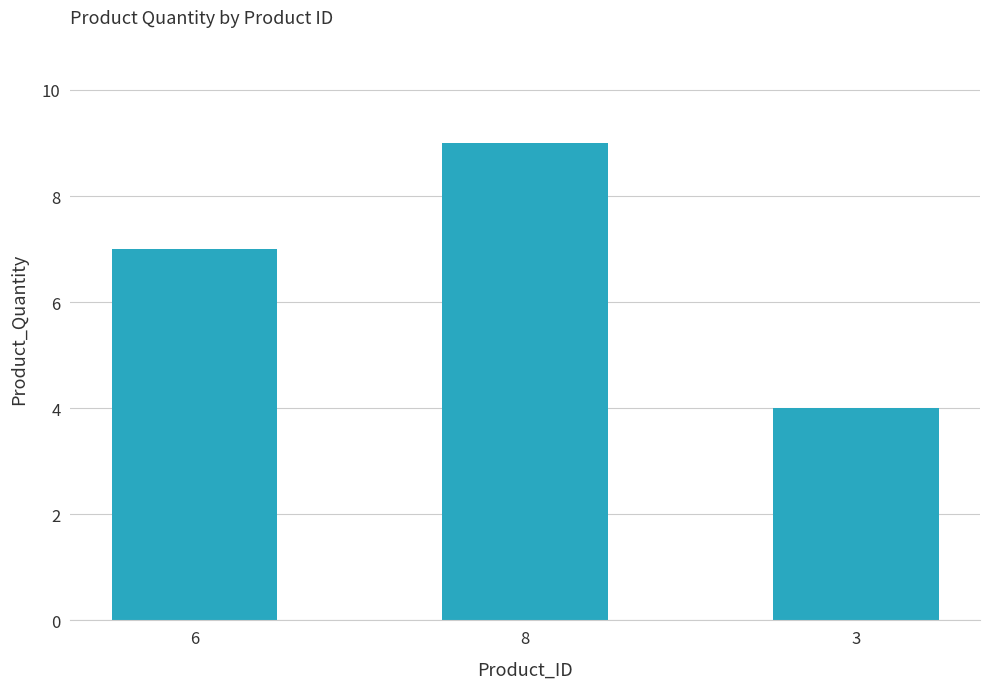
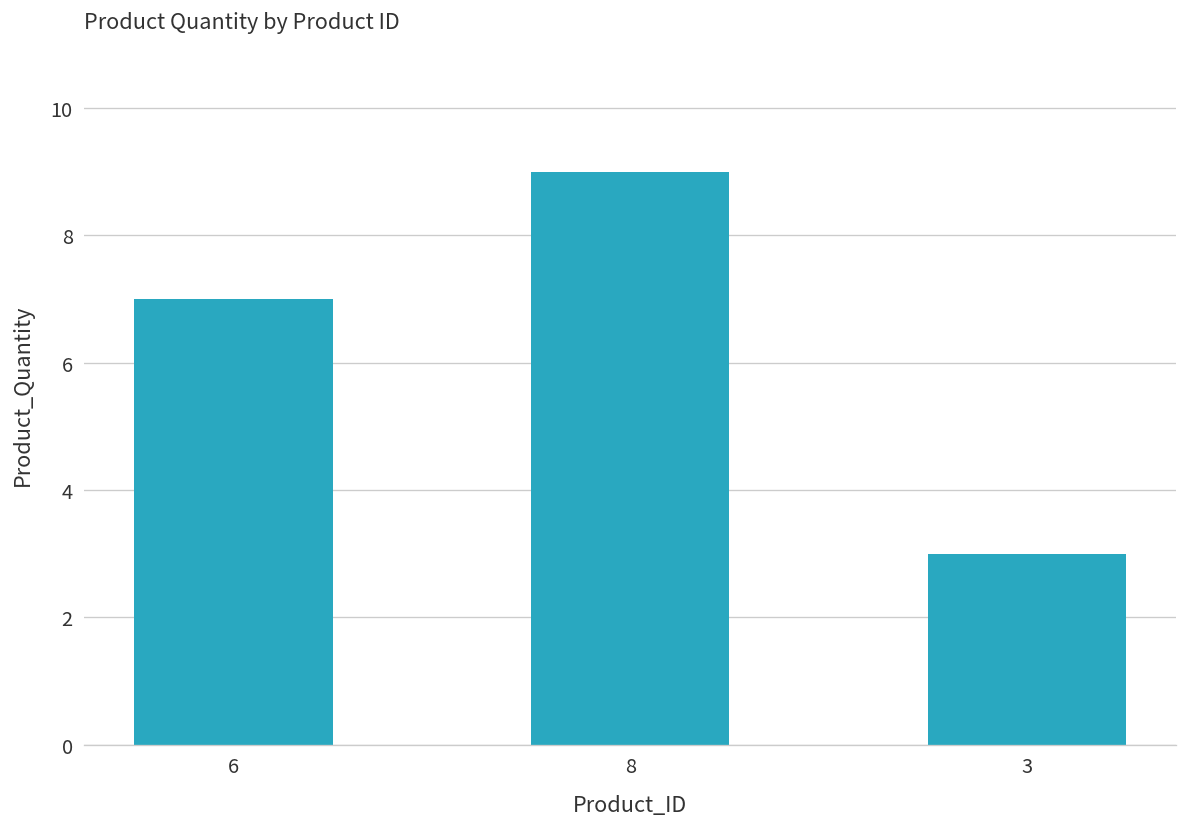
  {
    "6": 7,
    "8": 9,
-   "3": 4
+   "3": 3
  }
